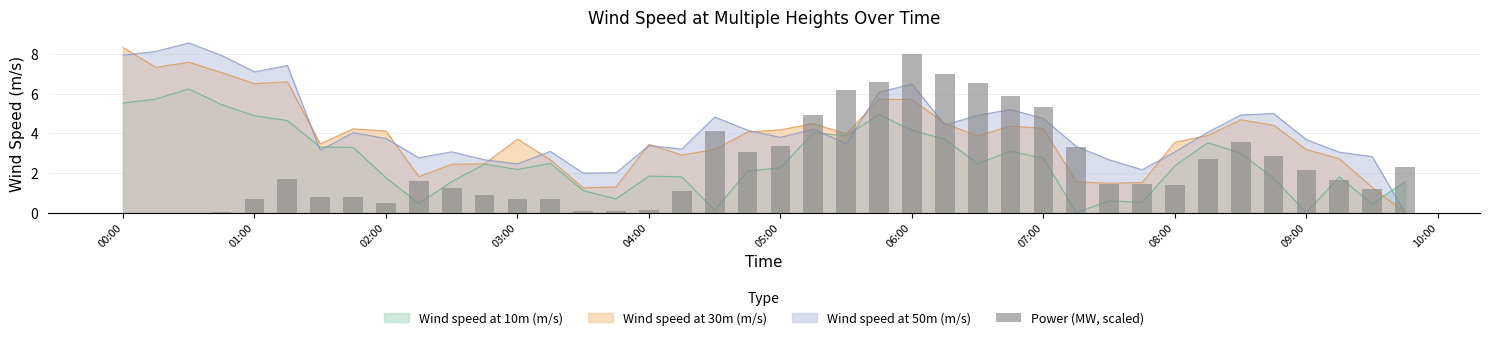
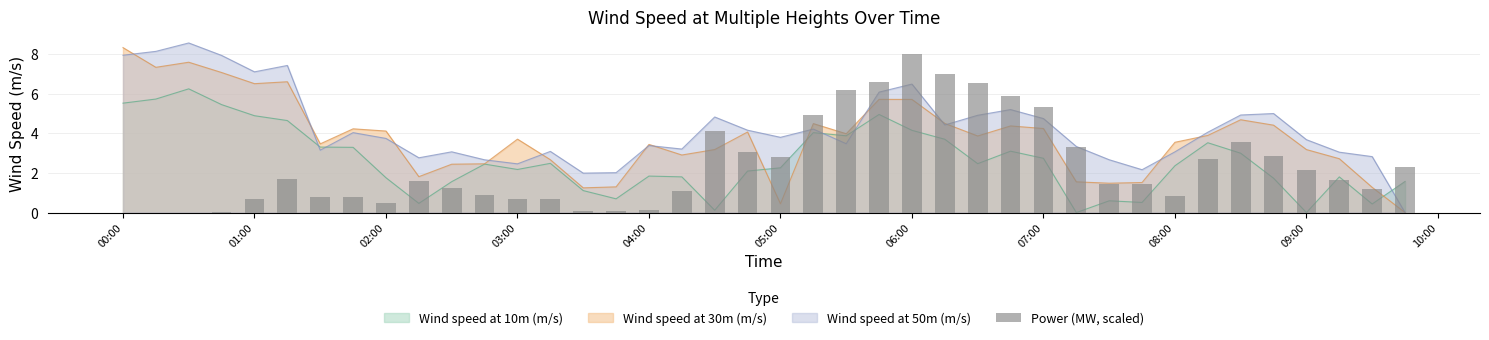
  {
    "Power (MW, scaled)": {
      "00:00": 0.0,
      "01:00": 0.7,
      "02:00": 0.5,
      "03:00": 0.7,
-     "05:00": 3.4,
+     "05:00": 2.8,
      "06:00": 8.0,
      "07:00": 5.3,
-     "08:00": 1.4,
+     "08:00": 0.9,
      "09:00": 2.1
    },
    "Wind speed at 30m (m/s)": {
      "00:00": 8.3,
      "01:00": 6.5,
      "02:00": 4.1,
      "03:00": 3.7,
-     "05:00": 4.2,
+     "05:00": 0.4,
      "06:00": 5.7,
      "07:00": 4.2,
      "08:00": 3.5,
      "09:00": 3.2
    }
  }
